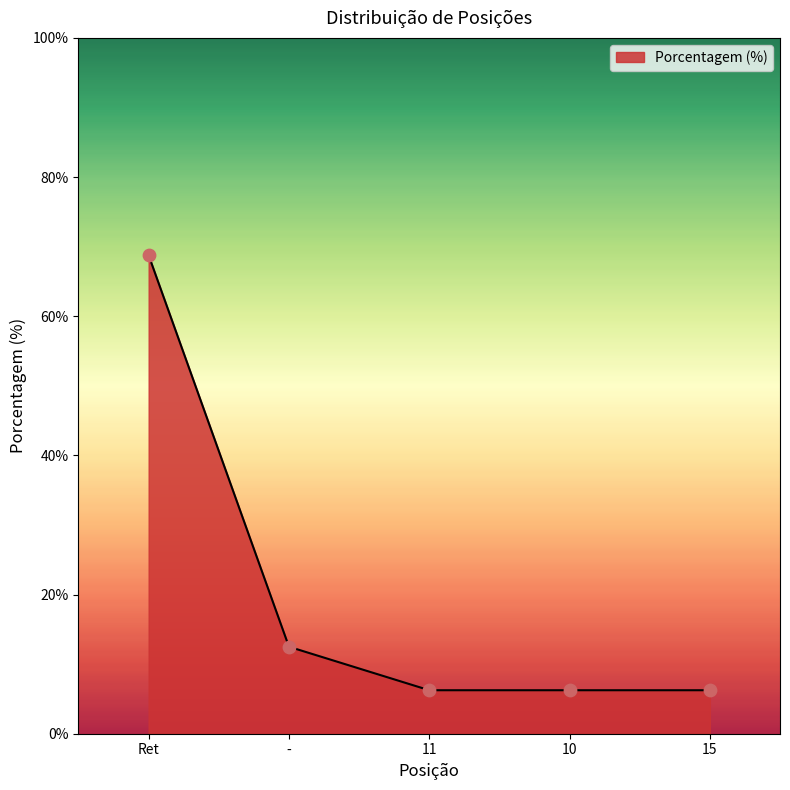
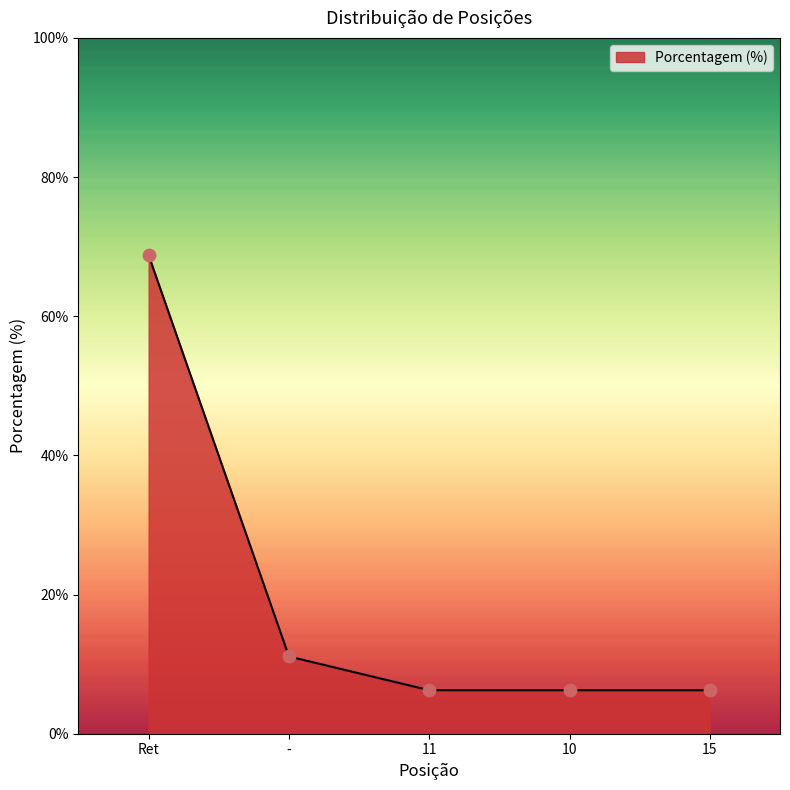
  {
    "Ret": "69%",
-   "-": "13%",
+   "-": "11%",
    "11": "6%",
    "10": "6%",
    "15": "6%"
  }
